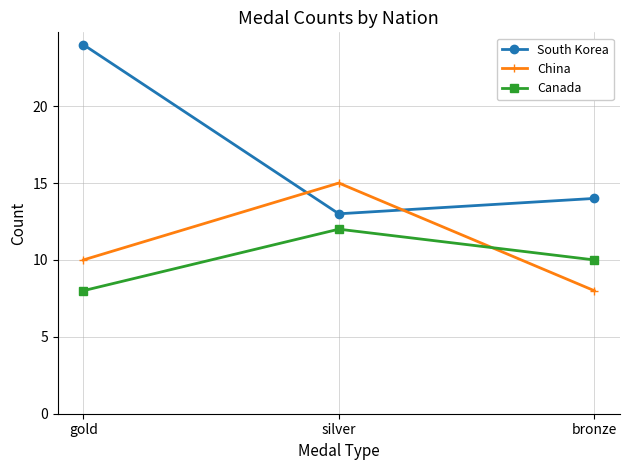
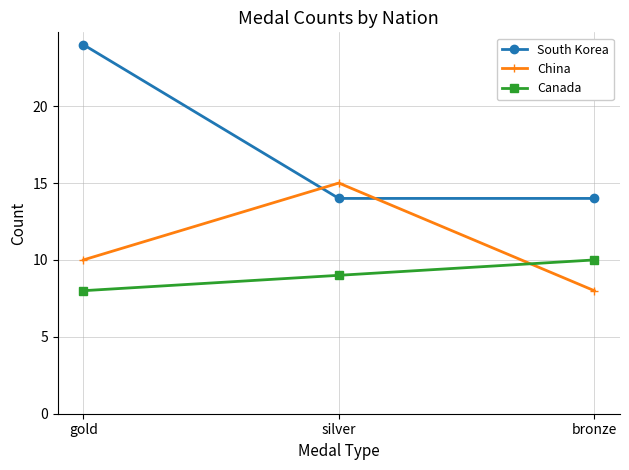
  {
    "South Korea": {
      "gold": 24,
-     "silver": 13,
+     "silver": 14,
      "bronze": 14
    },
    "China": {
      "gold": 10,
      "silver": 15,
      "bronze": 8
    },
    "Canada": {
      "gold": 8,
-     "silver": 12,
+     "silver": 9,
      "bronze": 10
    }
  }
